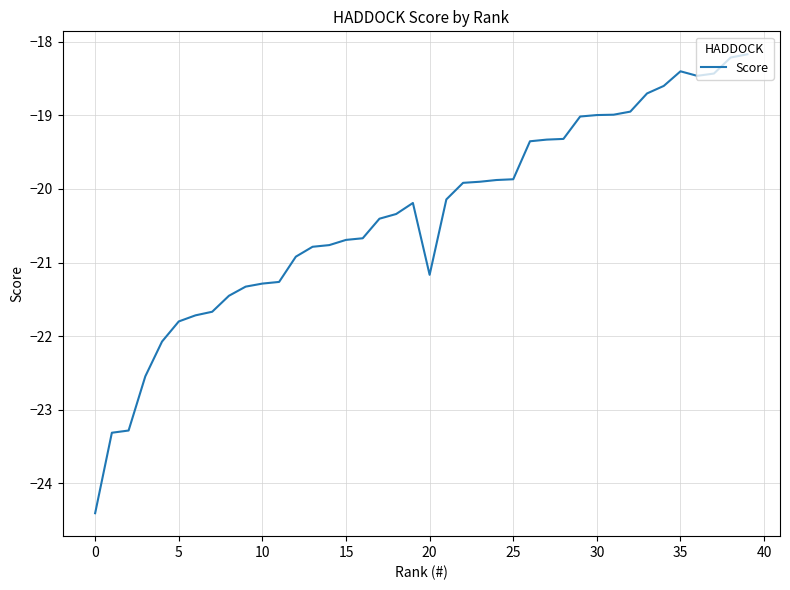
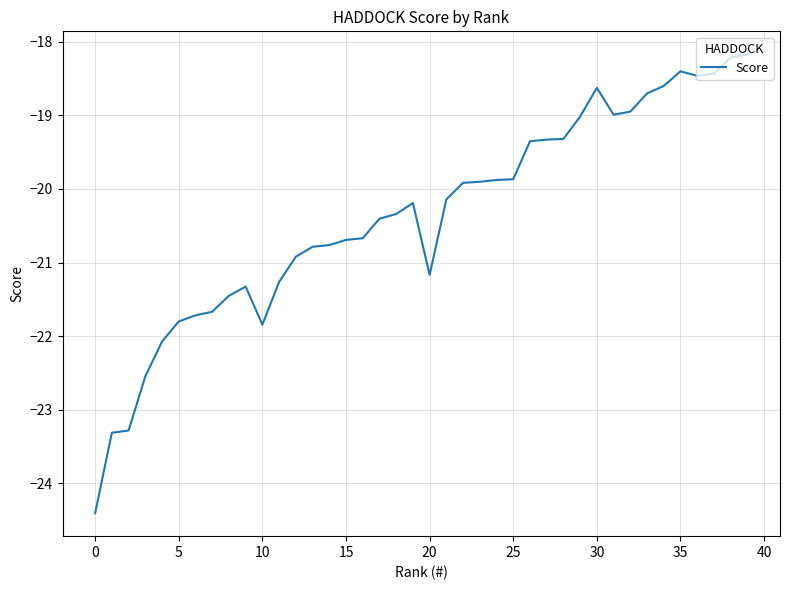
  {
    "0": -24.4,
    "5": -21.8,
-   "10": -21.3,
+   "10": -21.8,
    "15": -20.7,
    "20": -21.2,
    "25": -19.9,
-   "30": -19.0,
+   "30": -18.6,
    "35": -18.4
  }
